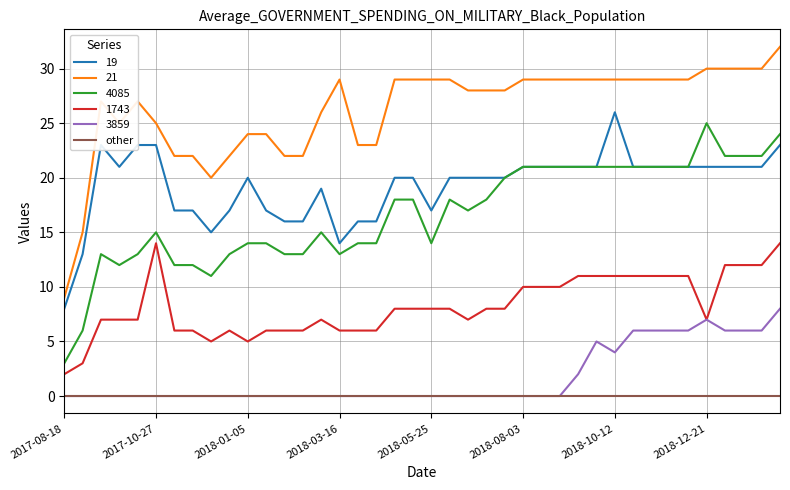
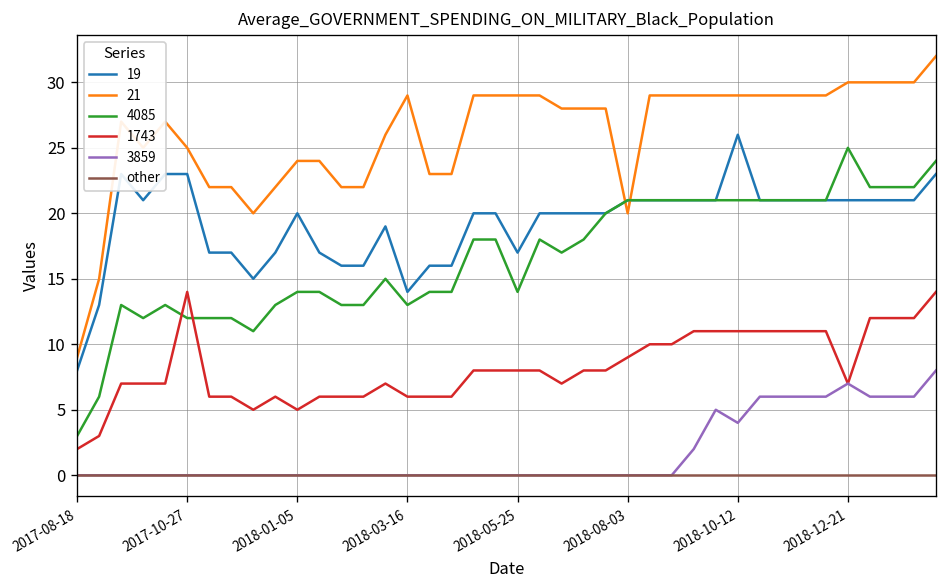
  {
    "19": {
      "2017-08-18": 8,
      "2017-10-27": 23,
      "2018-01-05": 20,
      "2018-03-16": 14,
      "2018-05-25": 17,
      "2018-10-12": 26,
      "2018-12-21": 21
    },
    "21": {
      "2017-08-18": 9,
      "2017-10-27": 25,
      "2018-01-05": 24,
      "2018-03-16": 29,
      "2018-05-25": 29,
-     "2018-08-03": 29,
+     "2018-08-03": 20,
      "2018-10-12": 29,
      "2018-12-21": 30
    },
    "4085": {
      "2017-08-18": 3,
-     "2017-10-27": 15,
+     "2017-10-27": 12,
      "2018-01-05": 14,
      "2018-03-16": 13,
      "2018-05-25": 14,
      "2018-10-12": 21,
      "2018-12-21": 25
    },
    "1743": {
      "2017-08-18": 2,
      "2017-10-27": 14,
      "2018-01-05": 5,
      "2018-03-16": 6,
      "2018-05-25": 8,
-     "2018-08-03": 10,
+     "2018-08-03": 9,
      "2018-10-12": 11
    },
    "3859": {
      "2018-10-12": 4
    },
    "other": {
      "2018-10-12": 0,
      "2018-12-21": 0
    }
  }
